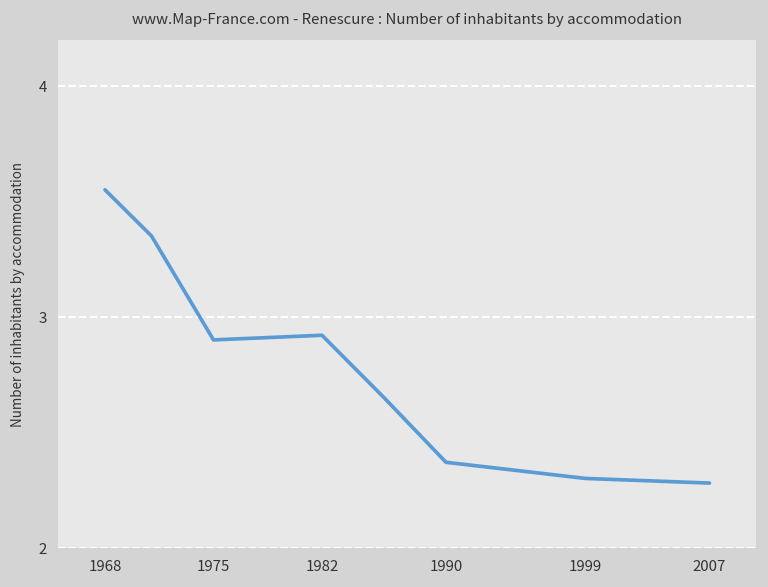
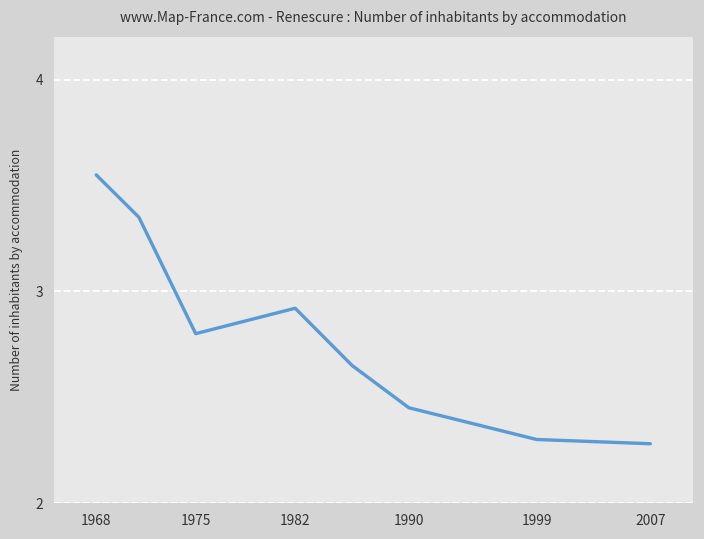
  {
    "1968": 3.55,
-   "1975": 2.9,
+   "1975": 2.8,
    "1982": 2.92,
-   "1990": 2.37,
+   "1990": 2.45,
    "1999": 2.30,
    "2007": 2.28
  }
